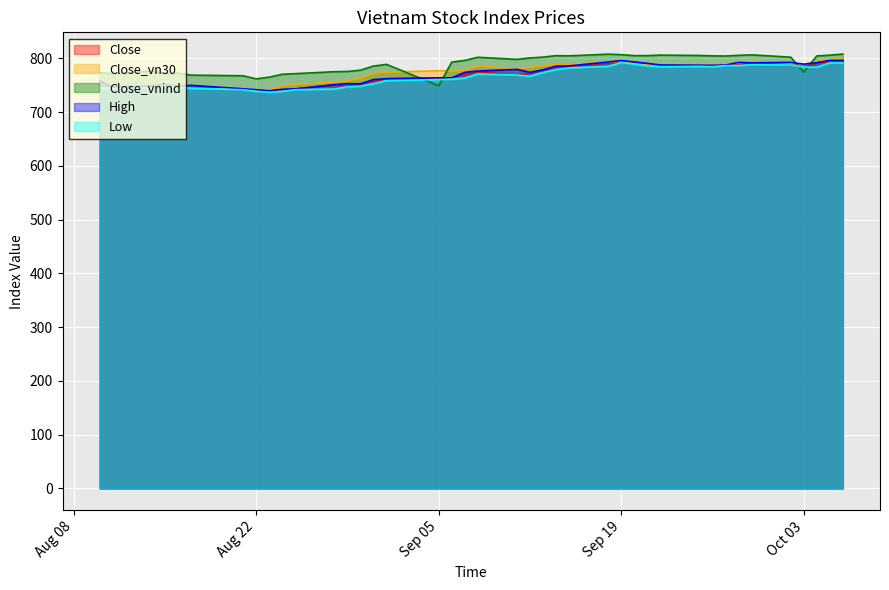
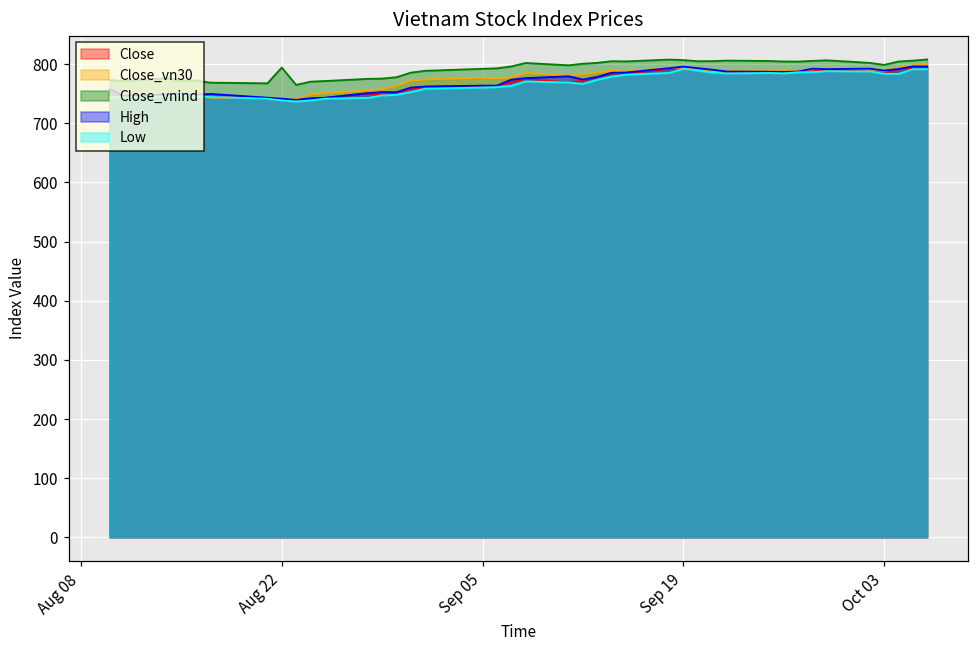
  {
    "Close_vn30": {
      "Sep 05": 780
    },
    "Close_vnind": {
-     "Aug 22": 760,
-     "Sep 05": 750,
+     "Aug 22": 790,
+     "Sep 05": 790,
      "Sep 19": 810,
-     "Oct 03": 770
+     "Oct 03": 800
    }
  }
